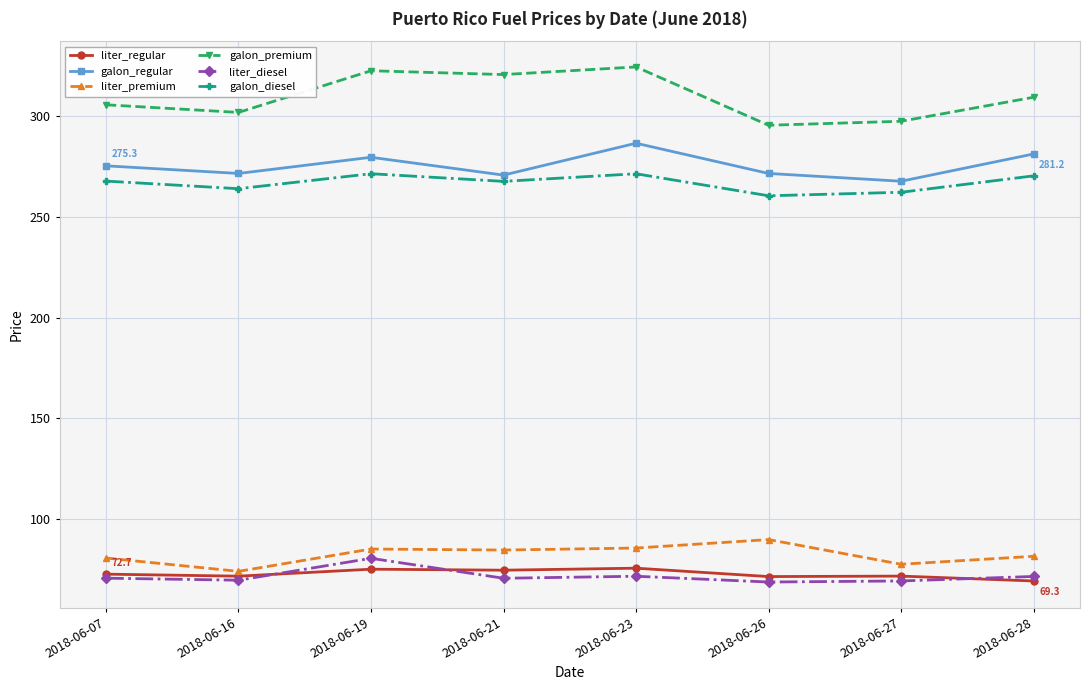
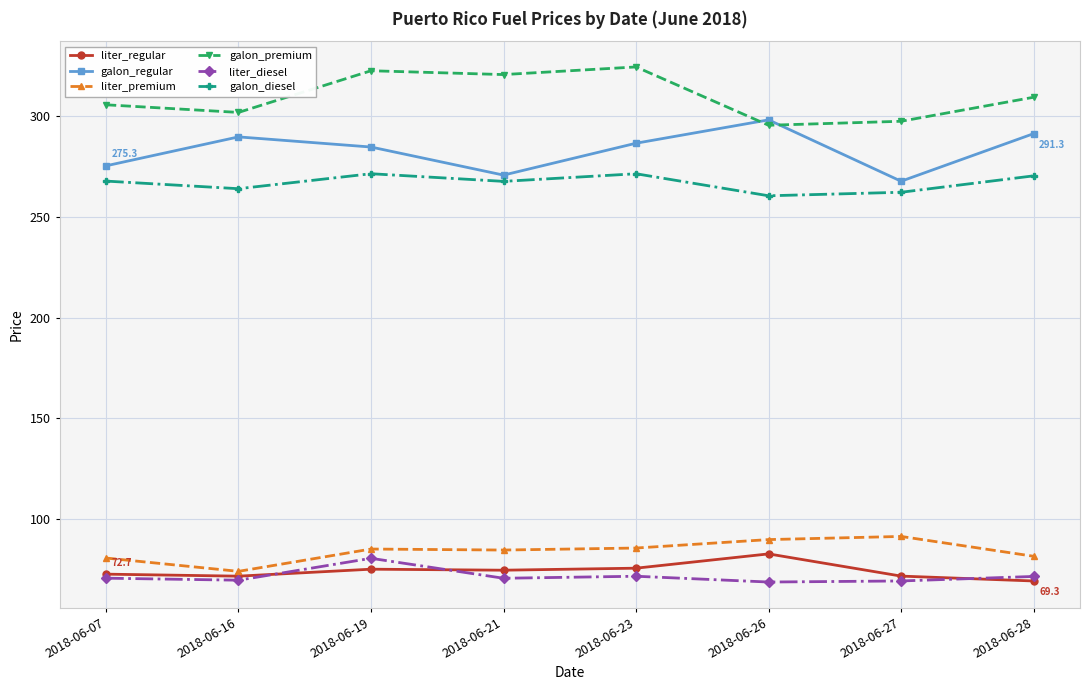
  {
    "liter_regular": {
      "2018-06-16": 72,
      "2018-06-19": 75,
      "2018-06-21": 75,
      "2018-06-23": 76,
-     "2018-06-26": 72,
+     "2018-06-26": 83,
      "2018-06-27": 72
    },
    "galon_regular": {
      "2018-06-07": 275.3,
-     "2018-06-16": 272,
-     "2018-06-19": 280,
-     "2018-06-26": 272,
-     "2018-06-28": 281.2
+     "2018-06-16": 290,
+     "2018-06-19": 285,
+     "2018-06-26": 298,
+     "2018-06-28": 291.3
    },
    "liter_premium": {
      "2018-06-16": 74,
      "2018-06-19": 85,
      "2018-06-21": 85,
      "2018-06-23": 86,
      "2018-06-26": 90,
-     "2018-06-27": 78,
+     "2018-06-27": 91,
      "2018-06-28": 82
    },
    "liter_diesel": {
      "2018-06-07": 71,
      "2018-06-16": 70,
      "2018-06-19": 81,
      "2018-06-21": 71,
      "2018-06-23": 72,
      "2018-06-26": 69,
      "2018-06-27": 69,
      "2018-06-28": 72
    }
  }
